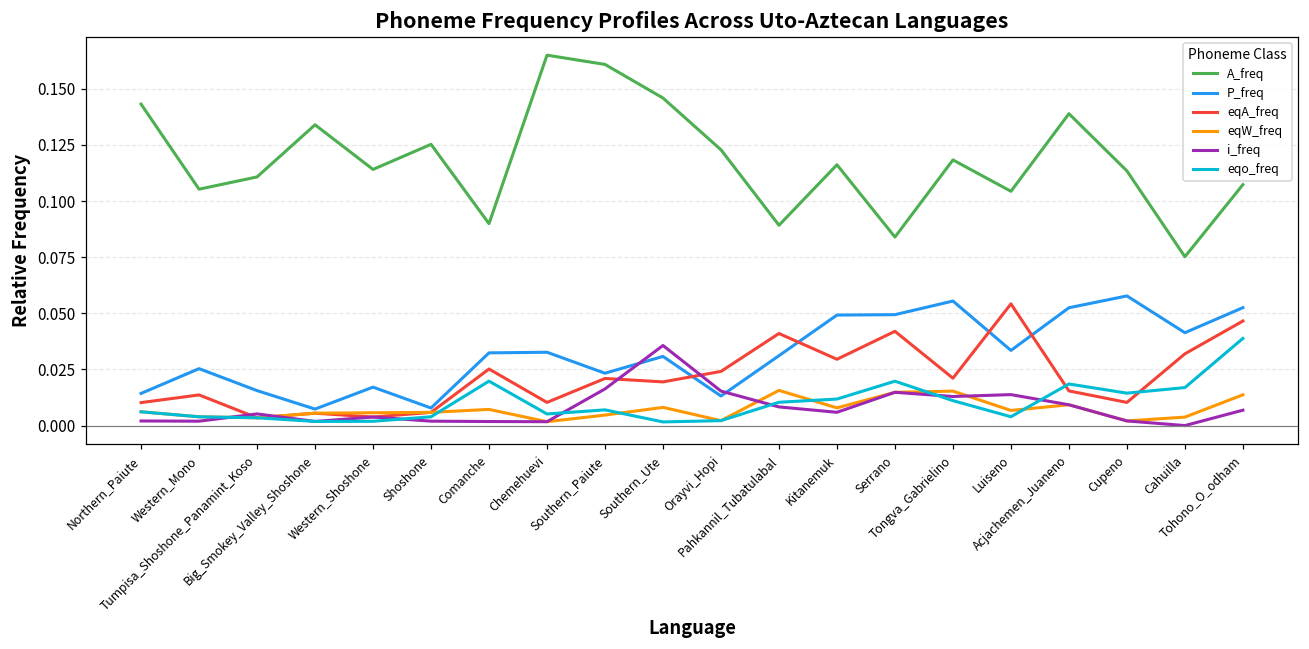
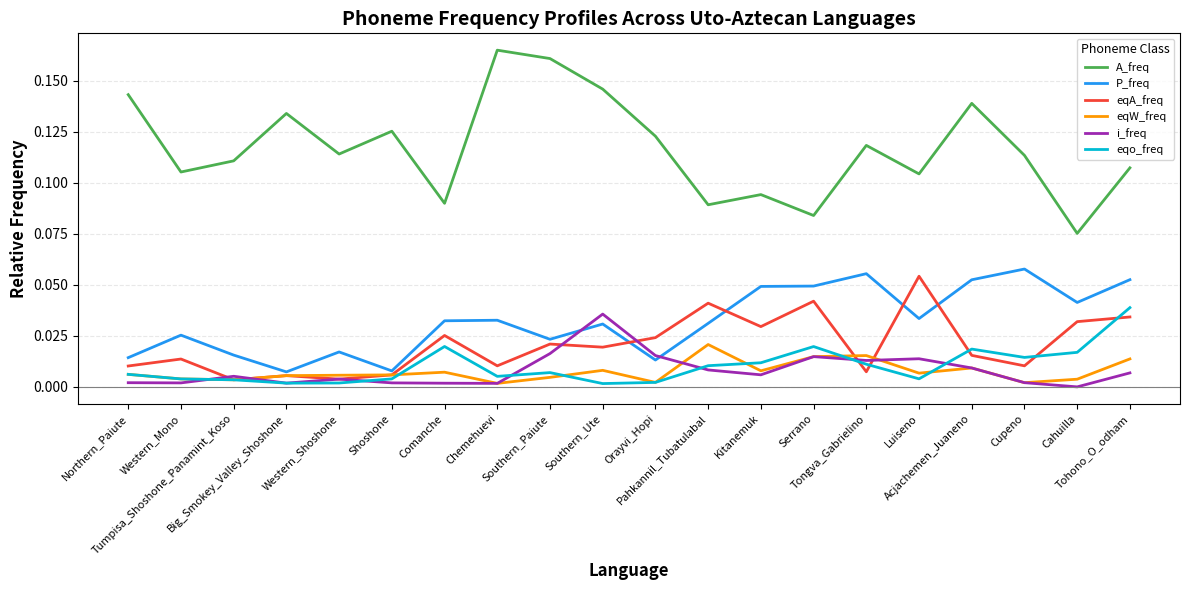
  {
    "A_freq": {
      "Northern_Paiute": 0.143,
      "Western_Mono": 0.105,
      "Tumpisa_Shoshone_Panamint_Koso": 0.111,
      "Big_Smokey_Valley_Shoshone": 0.134,
      "Western_Shoshone": 0.114,
      "Shoshone": 0.125,
      "Comanche": 0.090,
      "Chemehuevi": 0.165,
      "Southern_Paiute": 0.161,
      "Southern_Ute": 0.146,
      "Orayvi_Hopi": 0.123,
      "Pahkannil_Tubatulabal": 0.089,
-     "Kitanemuk": 0.116,
+     "Kitanemuk": 0.094,
      "Serrano": 0.084,
      "Tongva_Gabrielino": 0.118,
      "Luiseno": 0.104,
      "Acjachemen_Juaneno": 0.139,
      "Cupeno": 0.113,
      "Cahuilla": 0.075,
      "Tohono_O_odham": 0.107
    },
    "eqA_freq": {
      "Northern_Paiute": 0.010,
      "Western_Mono": 0.014,
      "Comanche": 0.025,
      "Chemehuevi": 0.010,
      "Southern_Paiute": 0.021,
      "Southern_Ute": 0.019,
      "Orayvi_Hopi": 0.024,
      "Pahkannil_Tubatulabal": 0.041,
      "Kitanemuk": 0.030,
      "Serrano": 0.042,
-     "Tongva_Gabrielino": 0.021,
+     "Tongva_Gabrielino": 0.007,
      "Luiseno": 0.054,
      "Acjachemen_Juaneno": 0.015,
      "Cupeno": 0.010,
      "Cahuilla": 0.032,
-     "Tohono_O_odham": 0.047
+     "Tohono_O_odham": 0.034
    },
    "eqW_freq": {
      "Western_Shoshone": 0.006,
      "Comanche": 0.007,
      "Southern_Paiute": 0.005,
      "Southern_Ute": 0.008,
-     "Pahkannil_Tubatulabal": 0.016,
+     "Pahkannil_Tubatulabal": 0.021,
      "Kitanemuk": 0.008,
      "Tongva_Gabrielino": 0.015,
      "Luiseno": 0.007,
      "Cahuilla": 0.004,
      "Tohono_O_odham": 0.014
    },
    "i_freq": {
      "Northern_Paiute": 0.002,
      "Western_Mono": 0.002,
      "Tumpisa_Shoshone_Panamint_Koso": 0.005,
      "Shoshone": 0.002,
      "Comanche": 0.002,
      "Southern_Paiute": 0.016,
      "Southern_Ute": 0.036,
      "Orayvi_Hopi": 0.015,
      "Pahkannil_Tubatulabal": 0.008,
      "Kitanemuk": 0.006,
      "Tongva_Gabrielino": 0.013,
      "Luiseno": 0.014,
      "Cahuilla": 0.000,
      "Tohono_O_odham": 0.007
    }
  }
